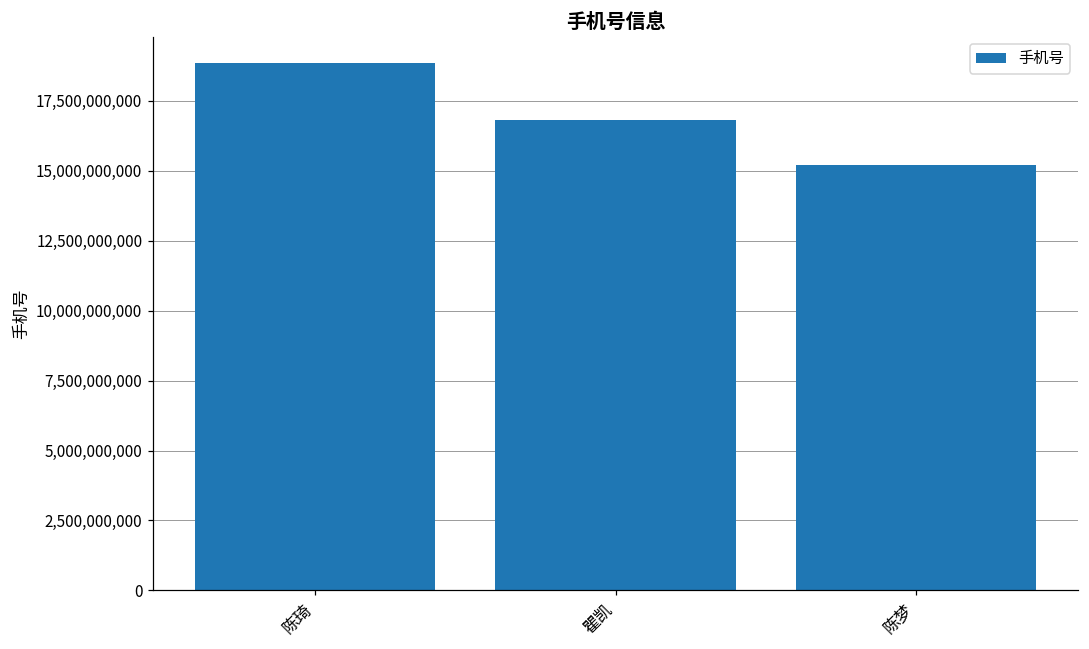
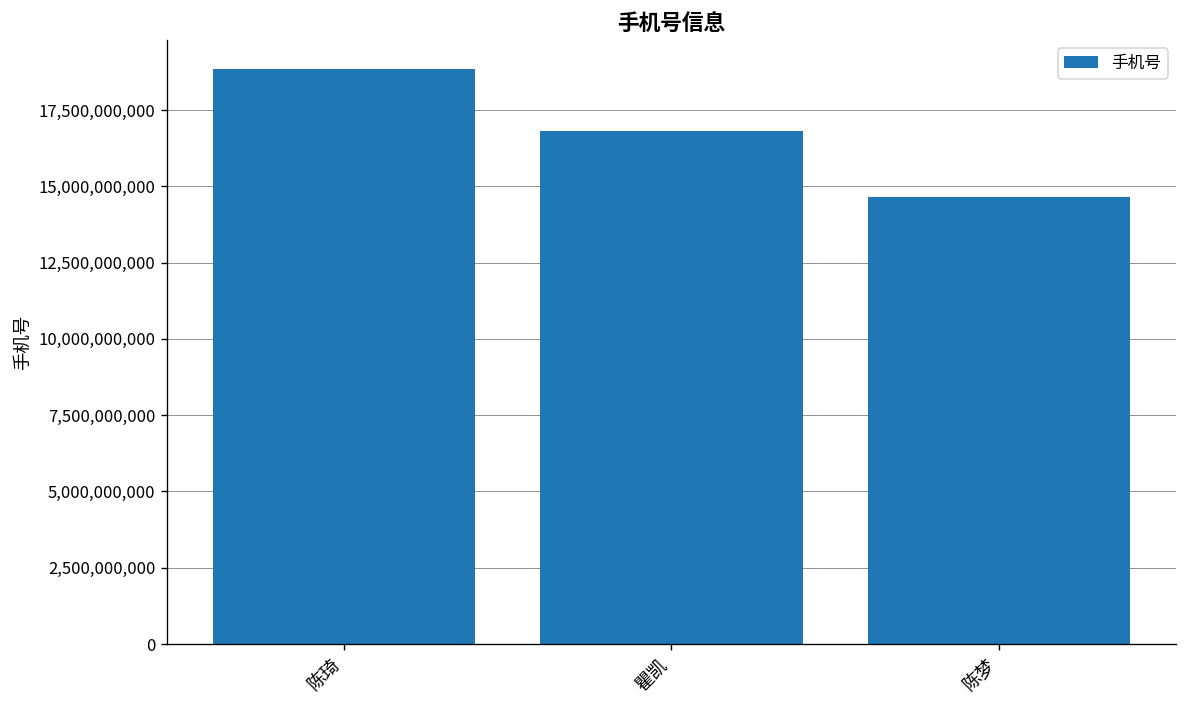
  {
    "陈琦": "18,900,000,000",
    "瞿凯": "16,800,000,000",
-   "陈梦": "15,200,000,000"
+   "陈梦": "14,700,000,000"
  }
